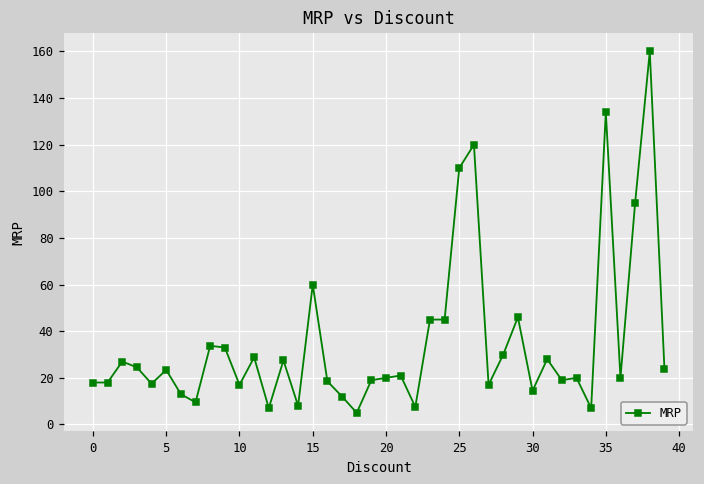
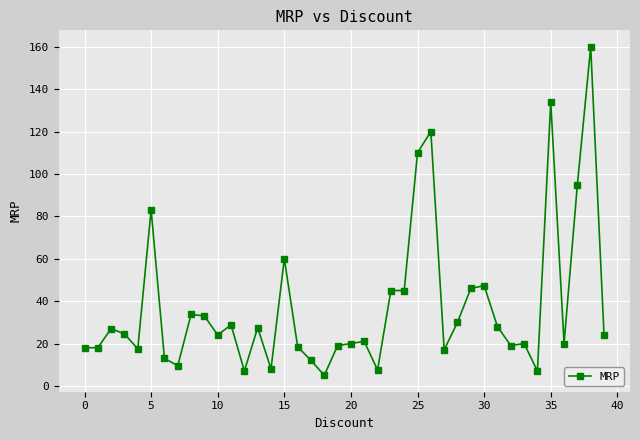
  {
    "0": 18,
-   "5": 23,
-   "10": 17,
+   "5": 83,
+   "10": 24,
    "15": 60,
    "20": 20,
    "25": 110,
-   "30": 15,
+   "30": 47,
    "35": 134
  }
